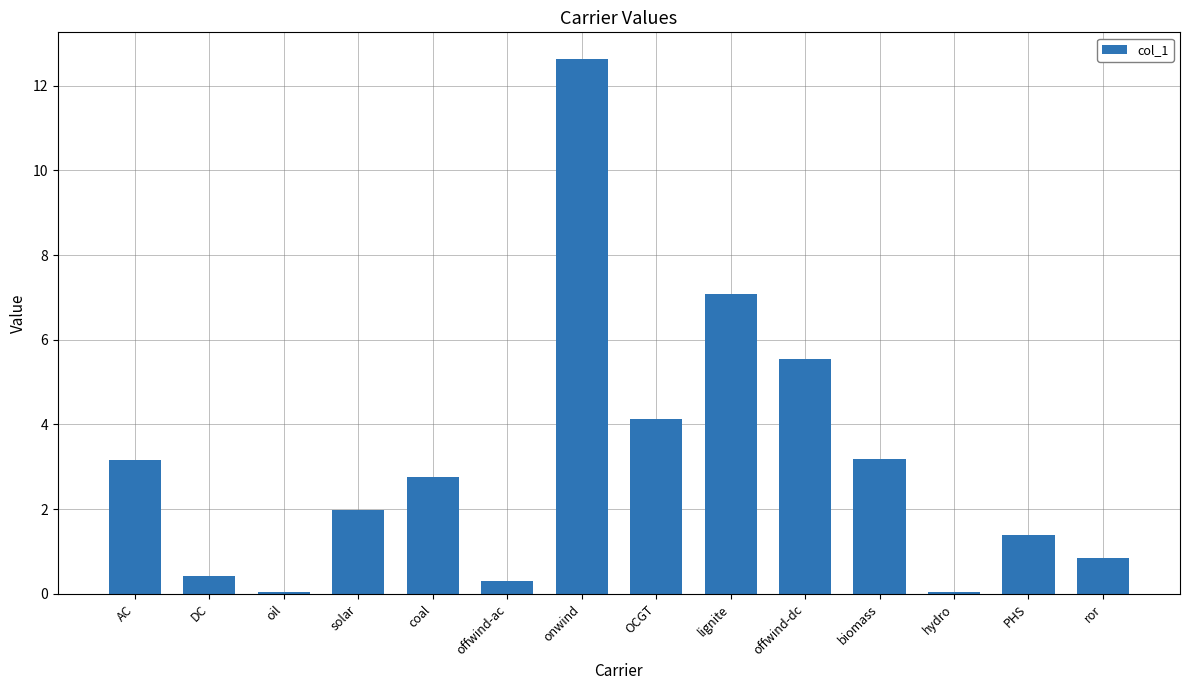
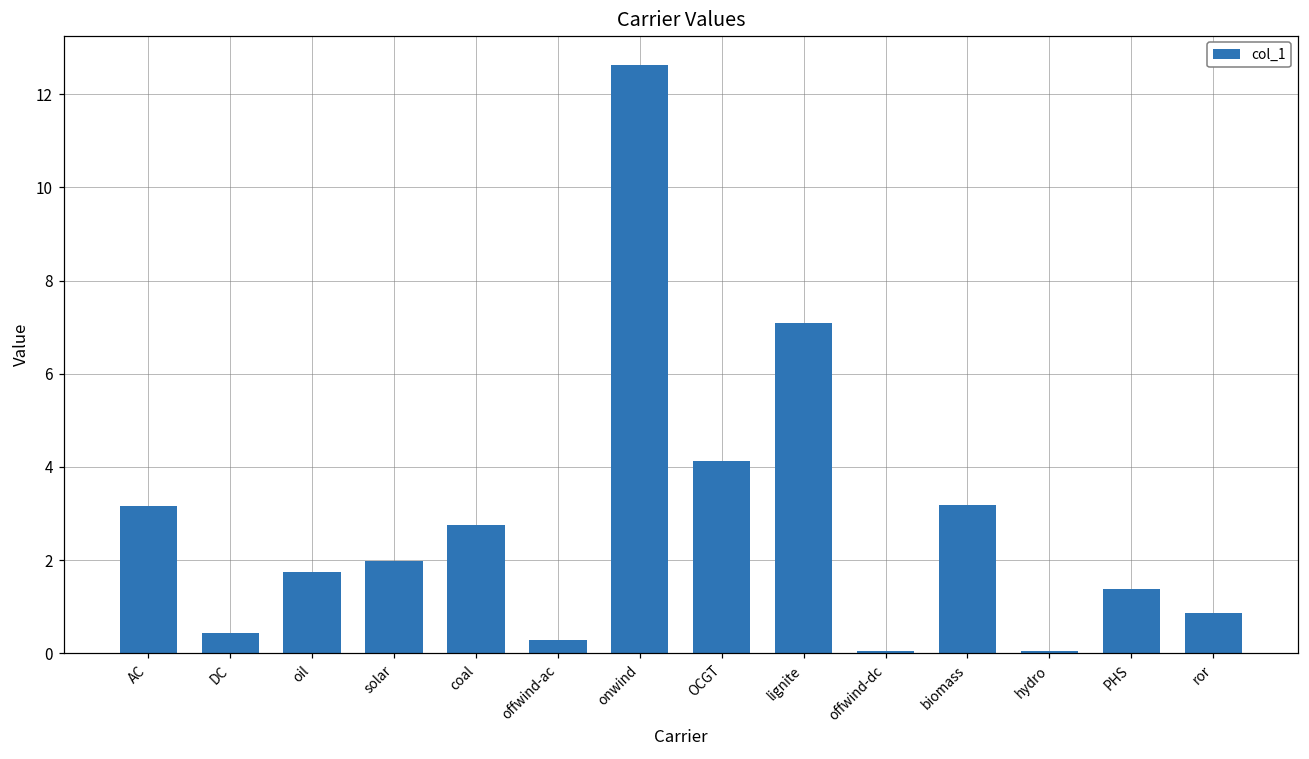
  {
    "AC": 3.2,
    "DC": 0.4,
-   "oil": 0.0,
+   "oil": 1.7,
    "solar": 2.0,
    "coal": 2.8,
    "offwind-ac": 0.3,
    "onwind": 12.6,
    "OCGT": 4.1,
    "lignite": 7.1,
-   "offwind-dc": 5.6,
+   "offwind-dc": 0.1,
    "biomass": 3.2,
    "PHS": 1.4,
    "ror": 0.9
  }
